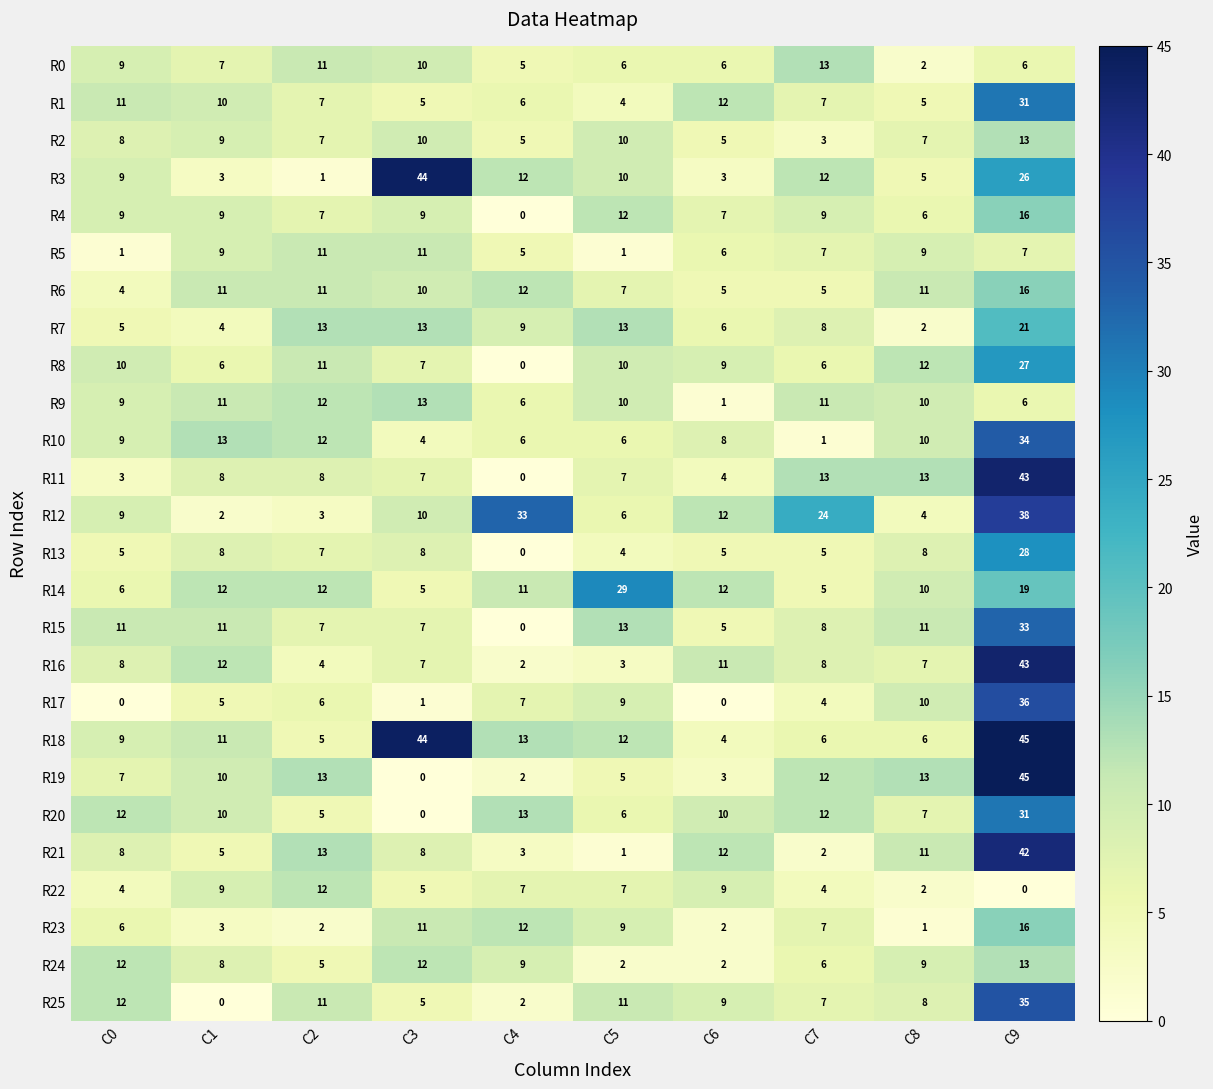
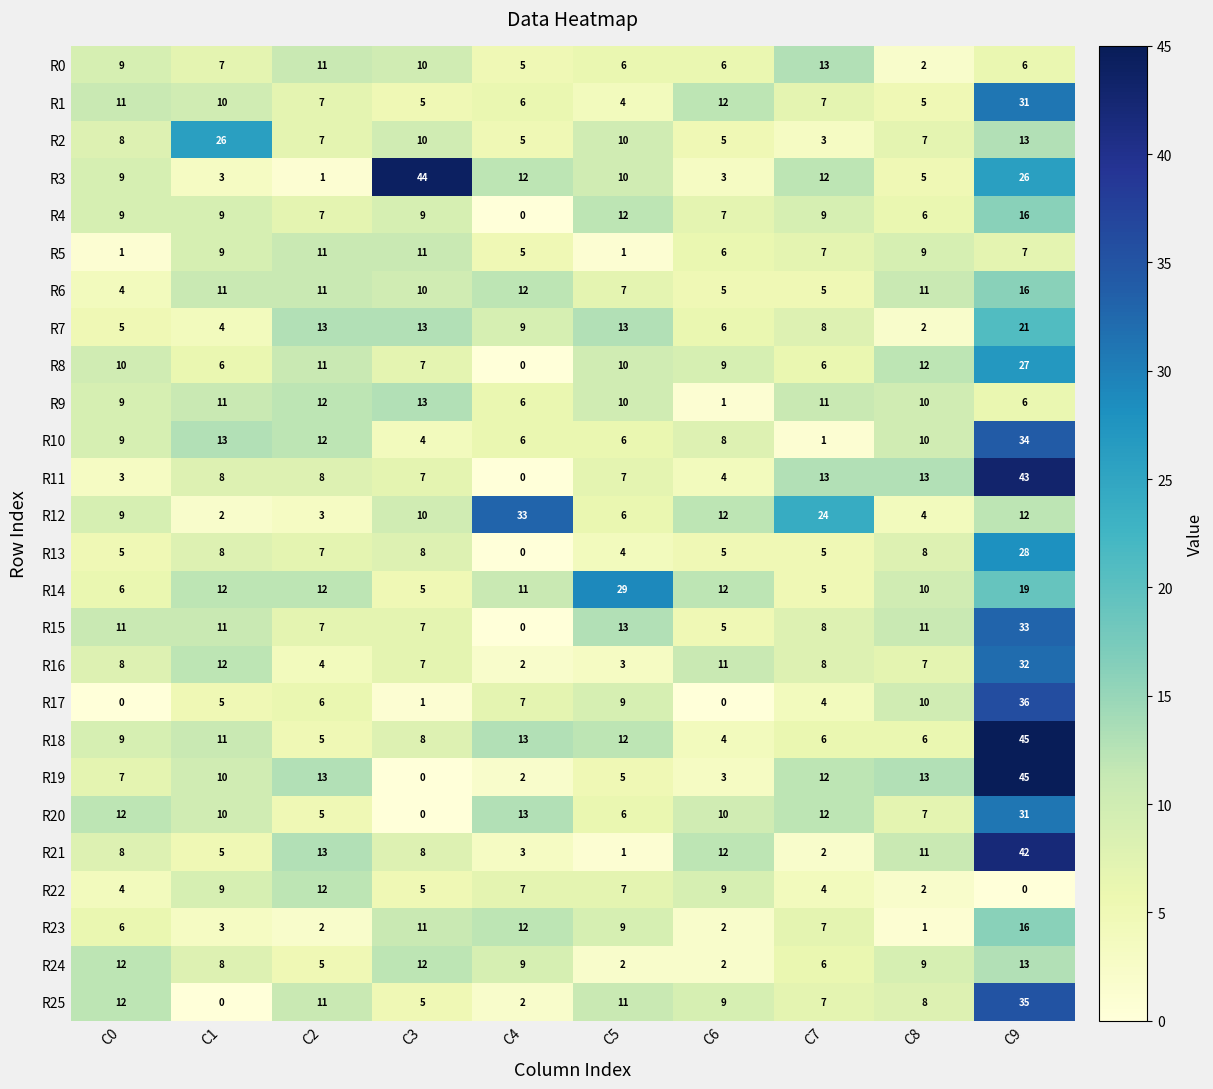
  {
    "R2": {
      "C0": 8,
-     "C1": 9,
+     "C1": 26,
      "C2": 7,
      "C3": 10,
      "C4": 5,
      "C5": 10,
      "C6": 5,
      "C7": 3,
      "C8": 7,
      "C9": 13
    },
    "R12": {
      "C0": 9,
      "C1": 2,
      "C2": 3,
      "C3": 10,
      "C4": 33,
      "C5": 6,
      "C6": 12,
      "C7": 24,
      "C8": 4,
-     "C9": 38
+     "C9": 12
    },
    "R16": {
      "C0": 8,
      "C1": 12,
      "C2": 4,
      "C3": 7,
      "C4": 2,
      "C5": 3,
      "C6": 11,
      "C7": 8,
      "C8": 7,
-     "C9": 43
+     "C9": 32
    },
    "R18": {
      "C0": 9,
      "C1": 11,
      "C2": 5,
-     "C3": 44,
+     "C3": 8,
      "C4": 13,
      "C5": 12,
      "C6": 4,
      "C7": 6,
      "C8": 6,
      "C9": 45
    }
  }
